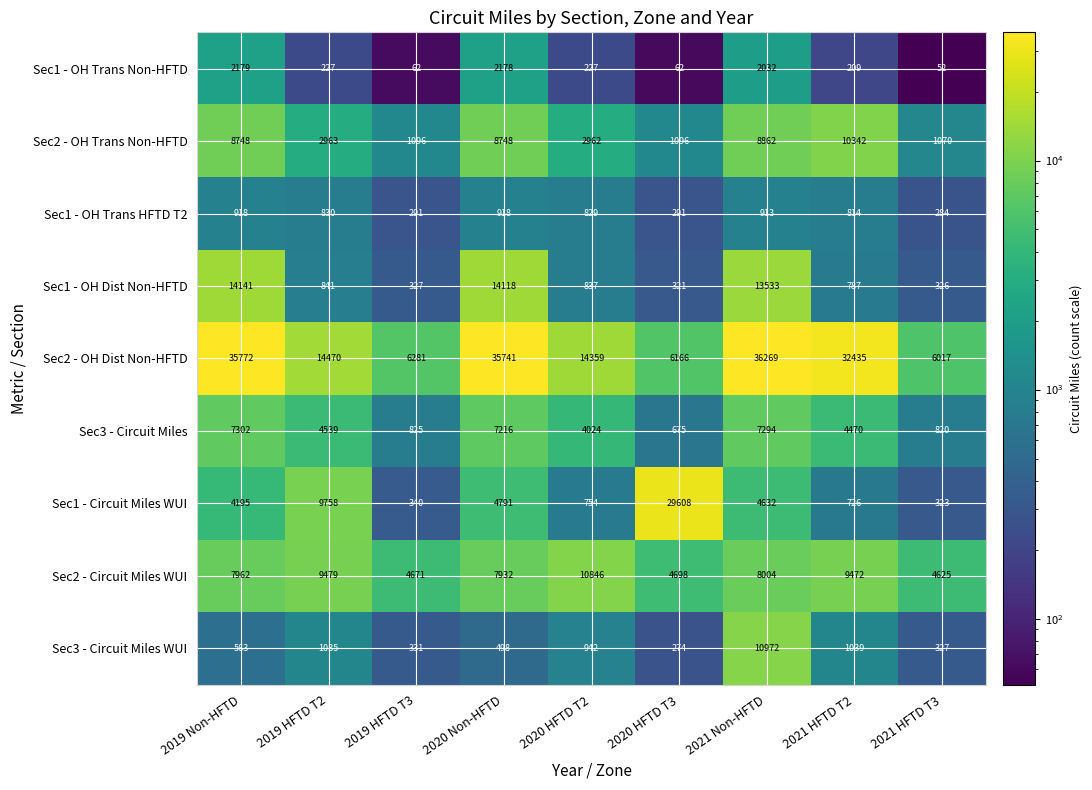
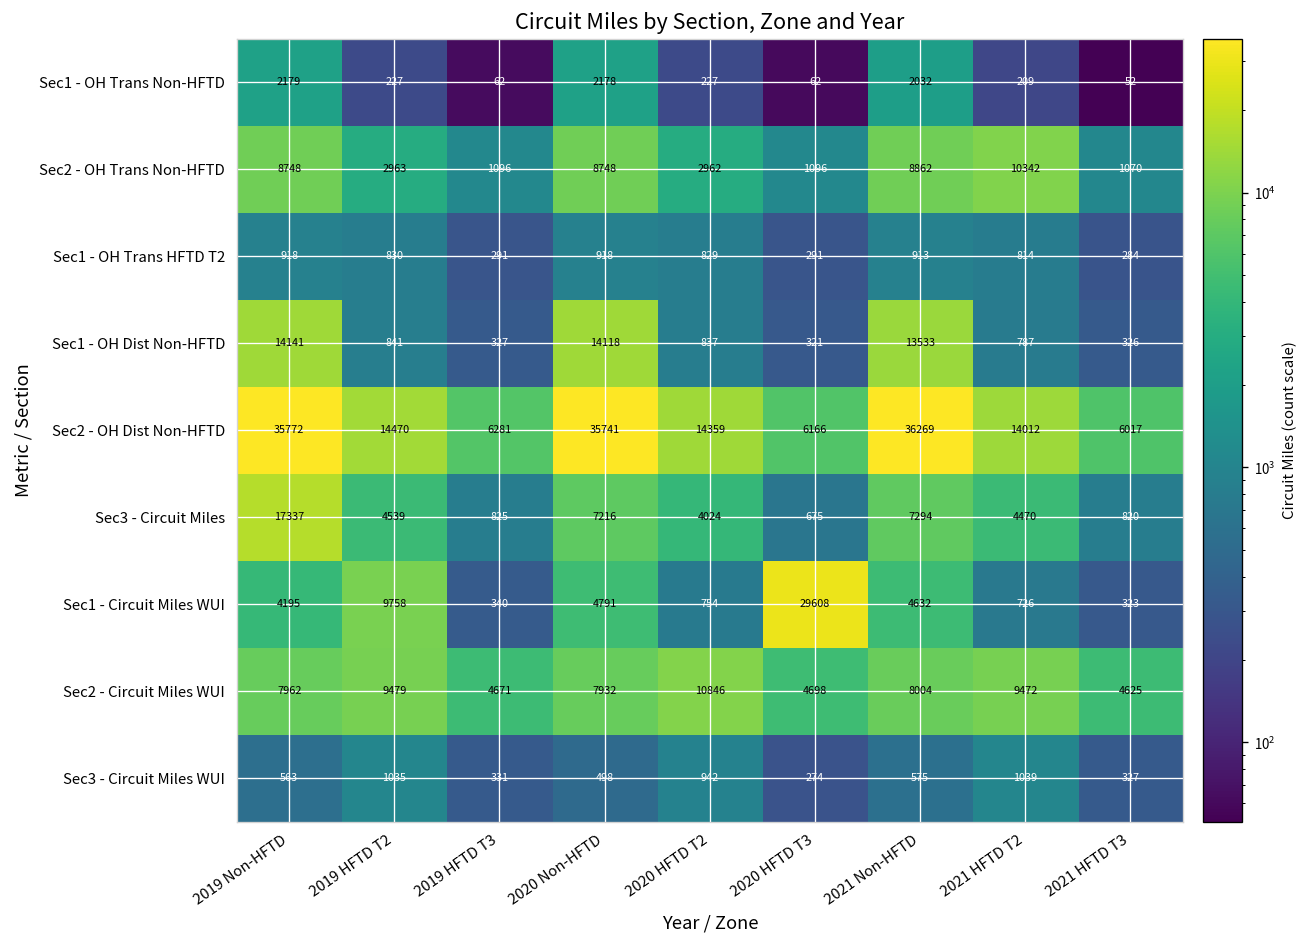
  {
    "Sec1 - OH Trans Non-HFTD": {
      "2019 Non-HFTD": 2179,
      "2019 HFTD T2": 227,
      "2019 HFTD T3": 62,
      "2020 Non-HFTD": 2178,
      "2020 HFTD T2": 227,
      "2020 HFTD T3": 62,
      "2021 Non-HFTD": 2032,
      "2021 HFTD T2": 209,
      "2021 HFTD T3": 52
    },
    "Sec2 - OH Trans Non-HFTD": {
      "2019 Non-HFTD": 8748,
      "2019 HFTD T2": 2963,
      "2019 HFTD T3": 1096,
      "2020 Non-HFTD": 8748,
      "2020 HFTD T2": 2962,
      "2020 HFTD T3": 1096,
      "2021 Non-HFTD": 8862,
      "2021 HFTD T2": 10342,
      "2021 HFTD T3": 1070
    },
    "Sec1 - OH Trans HFTD T2": {
      "2019 Non-HFTD": 918,
      "2019 HFTD T2": 830,
      "2019 HFTD T3": 291,
      "2020 Non-HFTD": 918,
      "2020 HFTD T2": 829,
      "2020 HFTD T3": 291,
      "2021 Non-HFTD": 913,
      "2021 HFTD T2": 814,
      "2021 HFTD T3": 284
    },
    "Sec1 - OH Dist Non-HFTD": {
      "2019 Non-HFTD": 14141,
      "2019 HFTD T2": 841,
      "2019 HFTD T3": 327,
      "2020 Non-HFTD": 14118,
      "2020 HFTD T2": 837,
      "2020 HFTD T3": 321,
      "2021 Non-HFTD": 13533,
      "2021 HFTD T2": 787,
      "2021 HFTD T3": 326
    },
    "Sec2 - OH Dist Non-HFTD": {
      "2019 Non-HFTD": 35772,
      "2019 HFTD T2": 14470,
      "2019 HFTD T3": 6281,
      "2020 Non-HFTD": 35741,
      "2020 HFTD T2": 14359,
      "2020 HFTD T3": 6166,
      "2021 Non-HFTD": 36269,
-     "2021 HFTD T2": 32435,
+     "2021 HFTD T2": 14012,
      "2021 HFTD T3": 6017
    },
    "Sec3 - Circuit Miles": {
-     "2019 Non-HFTD": 7302,
+     "2019 Non-HFTD": 17337,
      "2019 HFTD T2": 4539,
      "2019 HFTD T3": 825,
      "2020 Non-HFTD": 7216,
      "2020 HFTD T2": 4024,
      "2020 HFTD T3": 675,
      "2021 Non-HFTD": 7294,
      "2021 HFTD T2": 4470,
      "2021 HFTD T3": 820
    },
    "Sec1 - Circuit Miles WUI": {
      "2019 Non-HFTD": 4195,
      "2019 HFTD T2": 9758,
      "2019 HFTD T3": 340,
      "2020 Non-HFTD": 4791,
      "2020 HFTD T2": 754,
      "2020 HFTD T3": 29608,
      "2021 Non-HFTD": 4632,
      "2021 HFTD T2": 726,
      "2021 HFTD T3": 323
    },
    "Sec2 - Circuit Miles WUI": {
      "2019 Non-HFTD": 7962,
      "2019 HFTD T2": 9479,
      "2019 HFTD T3": 4671,
      "2020 Non-HFTD": 7932,
      "2020 HFTD T2": 10846,
      "2020 HFTD T3": 4698,
      "2021 Non-HFTD": 8004,
      "2021 HFTD T2": 9472,
      "2021 HFTD T3": 4625
    },
    "Sec3 - Circuit Miles WUI": {
      "2019 Non-HFTD": 563,
      "2019 HFTD T2": 1035,
      "2019 HFTD T3": 331,
      "2020 Non-HFTD": 498,
      "2020 HFTD T2": 942,
      "2020 HFTD T3": 274,
-     "2021 Non-HFTD": 10972,
+     "2021 Non-HFTD": 575,
      "2021 HFTD T2": 1039,
      "2021 HFTD T3": 327
    }
  }
